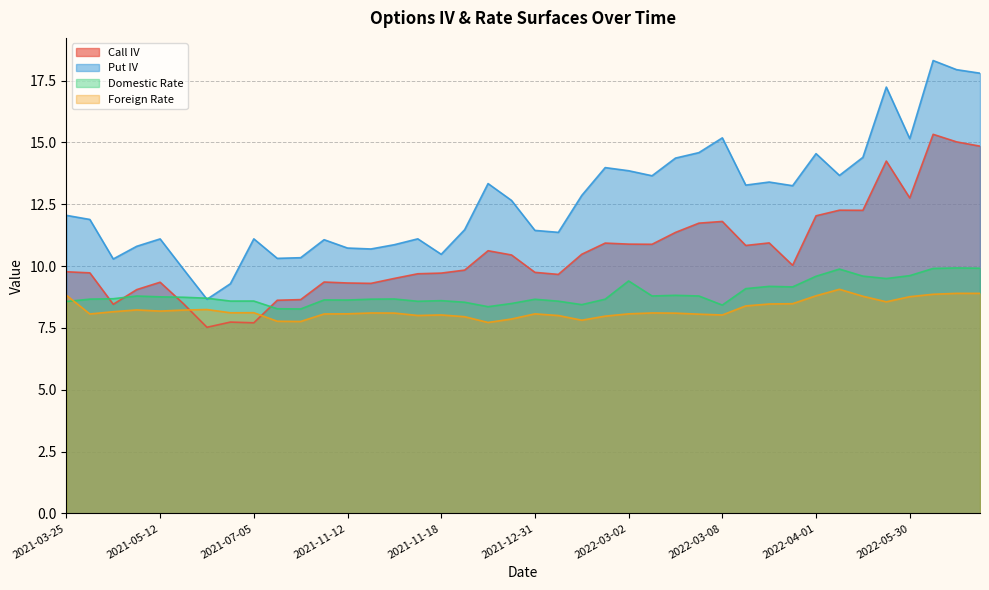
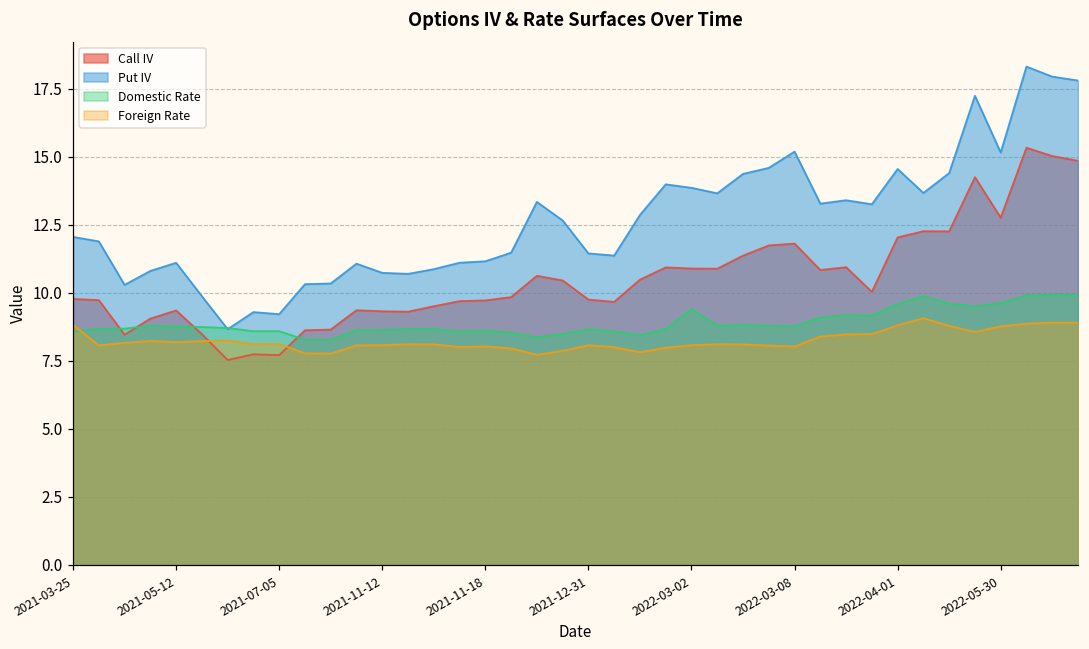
  {
    "Call IV": {
      "2021-03-25": 9.8,
      "2021-05-12": 9.3,
      "2021-07-05": 7.7,
      "2021-11-12": 9.3,
      "2021-11-18": 9.7,
      "2021-12-31": 9.7,
      "2022-03-02": 10.9,
      "2022-03-08": 11.8,
      "2022-04-01": 12.0,
      "2022-05-30": 12.8
    },
    "Put IV": {
      "2021-03-25": 12.1,
      "2021-05-12": 11.1,
-     "2021-07-05": 11.1,
+     "2021-07-05": 9.2,
      "2021-11-12": 10.7,
-     "2021-11-18": 10.5,
+     "2021-11-18": 11.2,
      "2021-12-31": 11.4,
      "2022-03-02": 13.9,
      "2022-03-08": 15.2,
      "2022-04-01": 14.5,
      "2022-05-30": 15.2
    },
    "Domestic Rate": {
      "2021-03-25": 8.6,
      "2021-05-12": 8.8,
      "2021-07-05": 8.6,
      "2021-11-12": 8.6,
      "2021-11-18": 8.6,
      "2021-12-31": 8.7,
      "2022-03-02": 9.4,
-     "2022-03-08": 8.4,
+     "2022-03-08": 8.8,
      "2022-04-01": 9.6,
      "2022-05-30": 9.6
    },
    "Foreign Rate": {
      "2021-03-25": 8.8,
      "2021-05-12": 8.2,
      "2021-07-05": 8.1,
      "2021-11-12": 8.1,
      "2021-11-18": 8.0,
      "2021-12-31": 8.1,
      "2022-03-02": 8.1,
      "2022-03-08": 8.0,
      "2022-04-01": 8.8,
      "2022-05-30": 8.8
    }
  }
